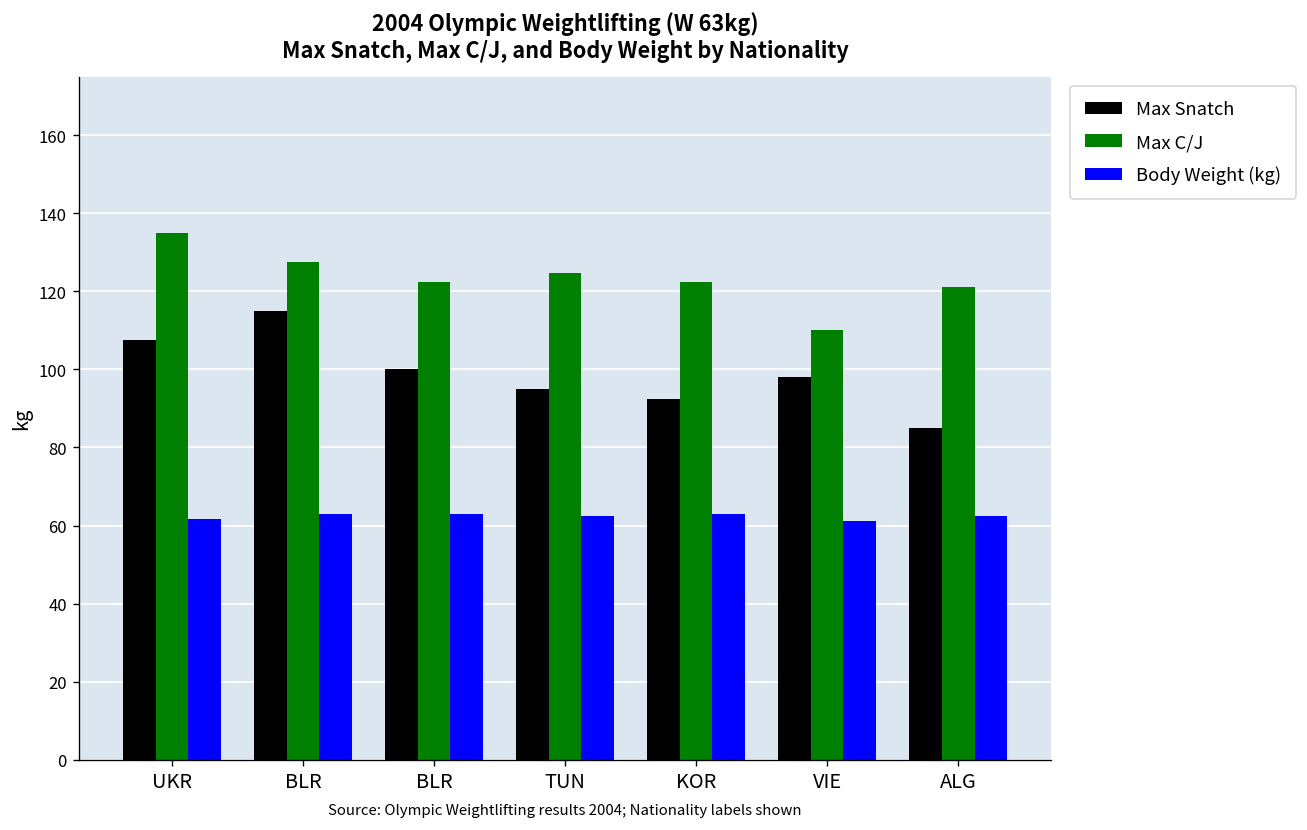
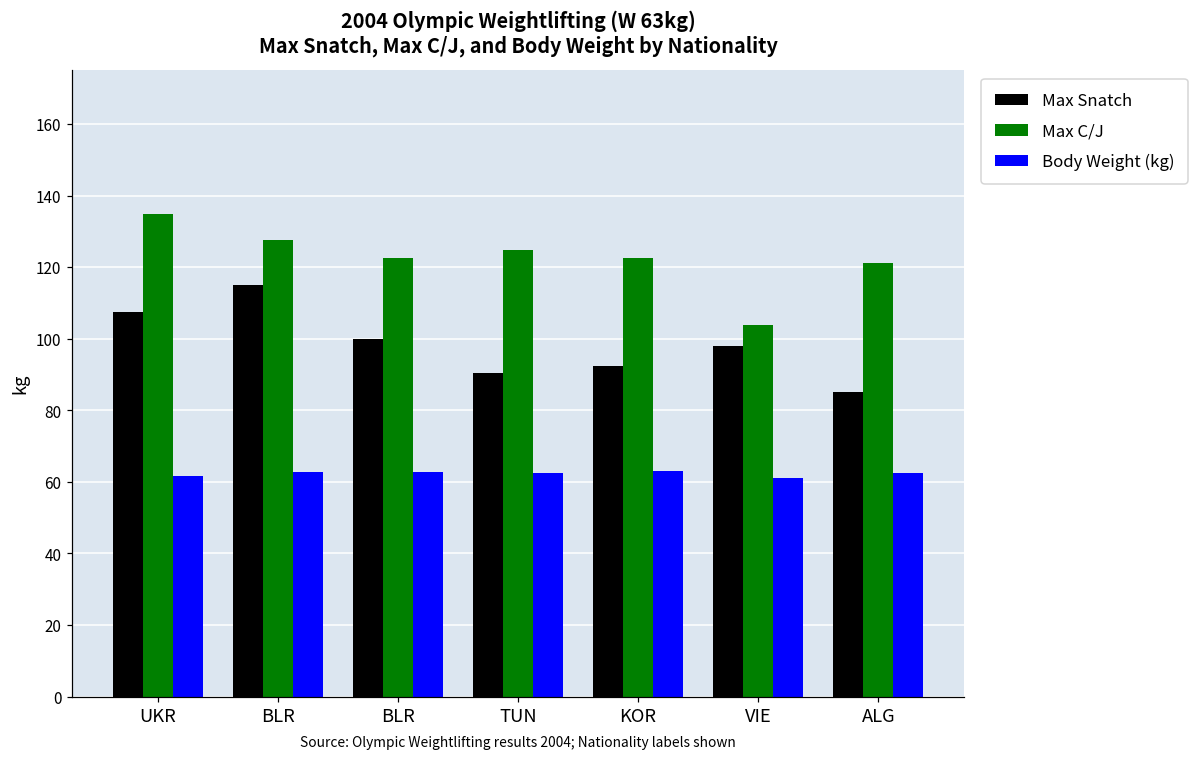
  {
    "Max Snatch": {
      "UKR": 108,
-     "TUN": 95,
+     "TUN": 90,
      "KOR": 93,
      "VIE": 98,
      "ALG": 85
    },
    "Max C/J": {
      "UKR": 135,
      "TUN": 125,
      "KOR": 123,
-     "VIE": 110,
+     "VIE": 104,
      "ALG": 121
    },
    "Body Weight (kg)": {
      "UKR": 62,
      "TUN": 63,
      "KOR": 63,
      "VIE": 61,
      "ALG": 62
    }
  }
